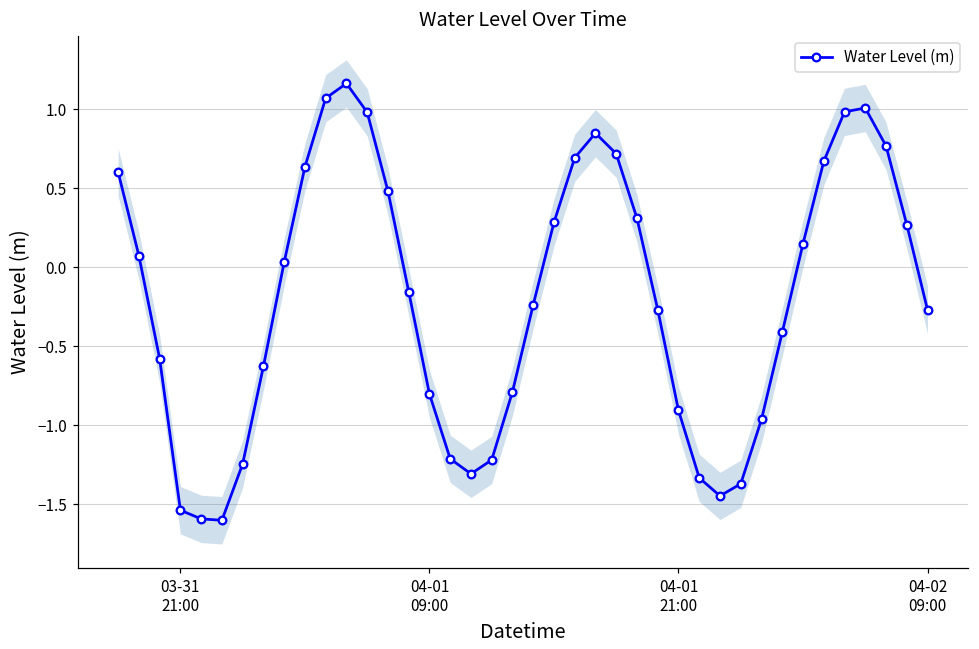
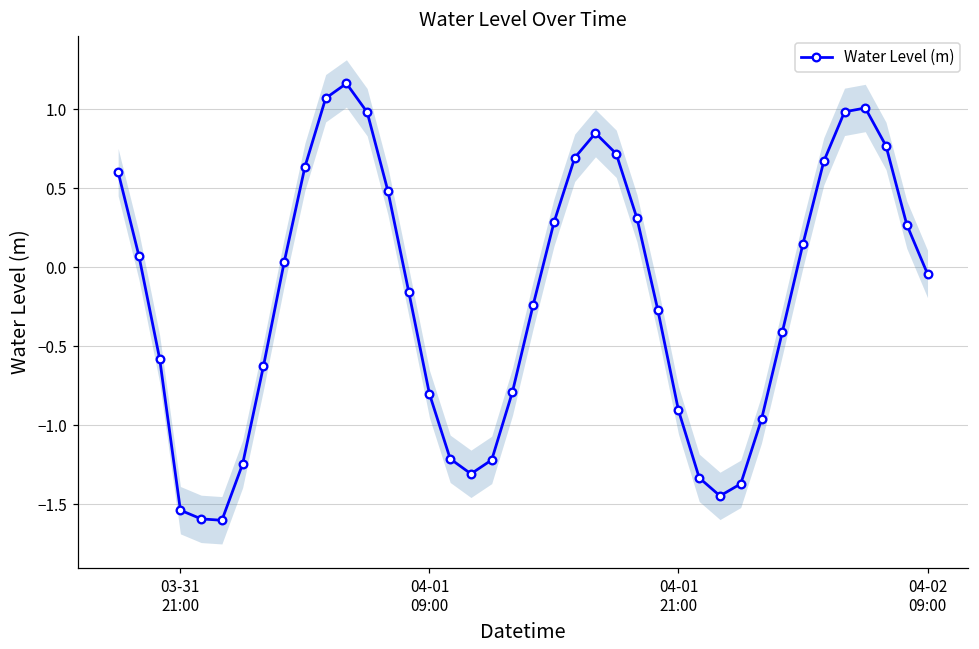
  {
    "Water Level (m)": {
      "03-31 21:00": -1.54,
      "04-01 09:00": -0.80,
      "04-01 21:00": -0.91,
-     "04-02 09:00": -0.27
+     "04-02 09:00": -0.04
    }
  }
